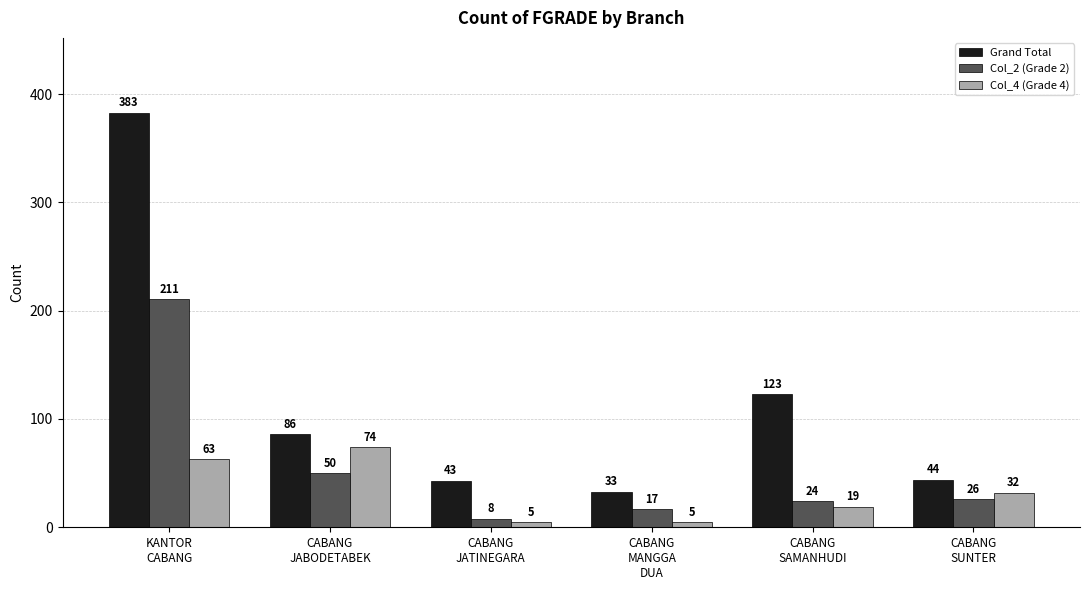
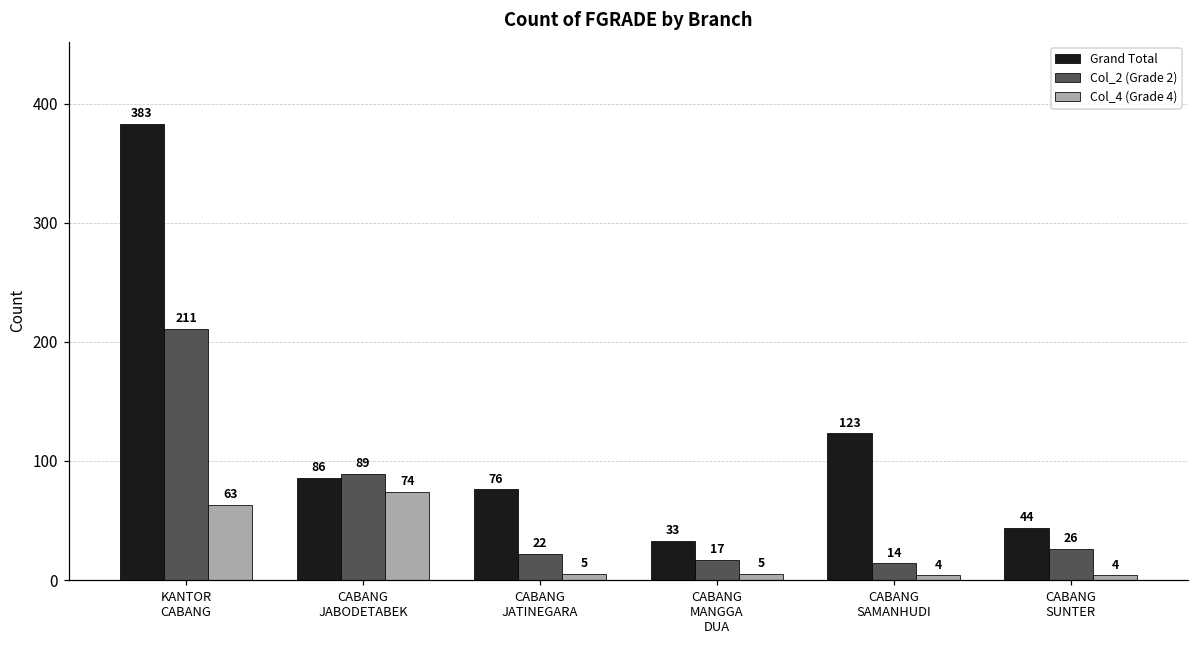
  {
    "Grand Total": {
      "KANTOR CABANG": 383,
      "CABANG JABODETABEK": 86,
-     "CABANG JATINEGARA": 43,
+     "CABANG JATINEGARA": 76,
      "CABANG MANGGA DUA": 33,
      "CABANG SAMANHUDI": 123,
      "CABANG SUNTER": 44
    },
    "Col_2 (Grade 2)": {
      "KANTOR CABANG": 211,
-     "CABANG JABODETABEK": 50,
-     "CABANG JATINEGARA": 8,
+     "CABANG JABODETABEK": 89,
+     "CABANG JATINEGARA": 22,
      "CABANG MANGGA DUA": 17,
-     "CABANG SAMANHUDI": 24,
+     "CABANG SAMANHUDI": 14,
      "CABANG SUNTER": 26
    },
    "Col_4 (Grade 4)": {
      "KANTOR CABANG": 63,
      "CABANG JABODETABEK": 74,
      "CABANG JATINEGARA": 5,
      "CABANG MANGGA DUA": 5,
-     "CABANG SAMANHUDI": 19,
-     "CABANG SUNTER": 32
+     "CABANG SAMANHUDI": 4,
+     "CABANG SUNTER": 4
    }
  }
